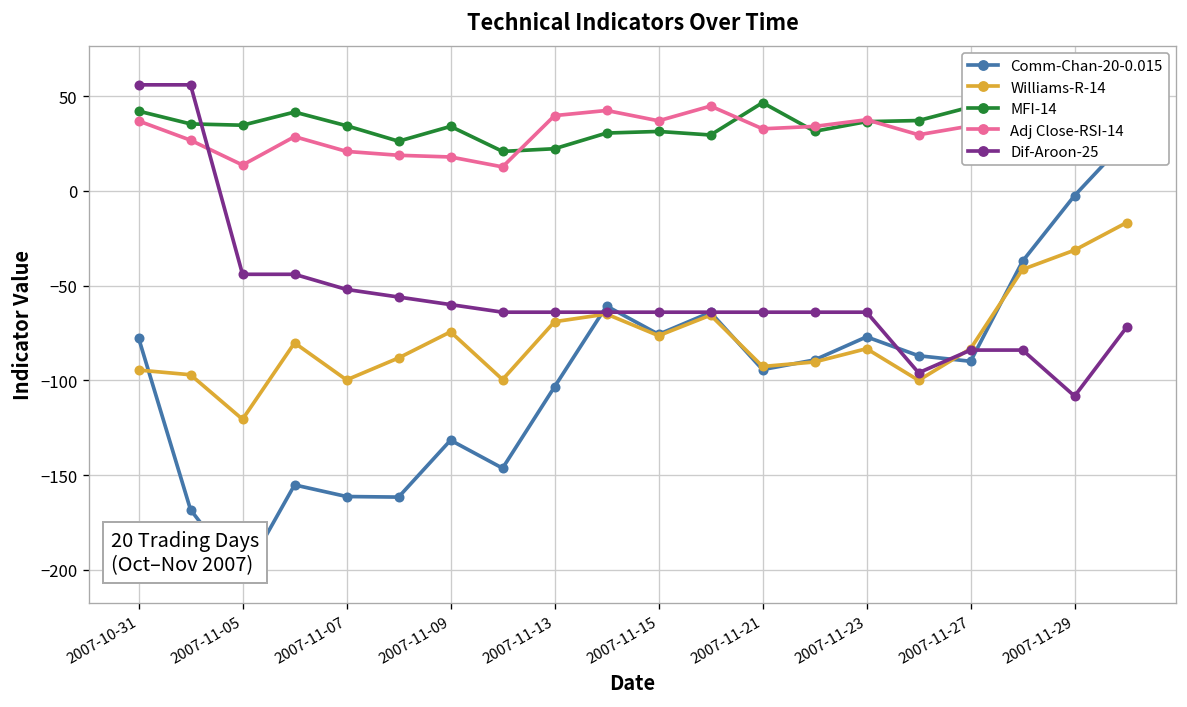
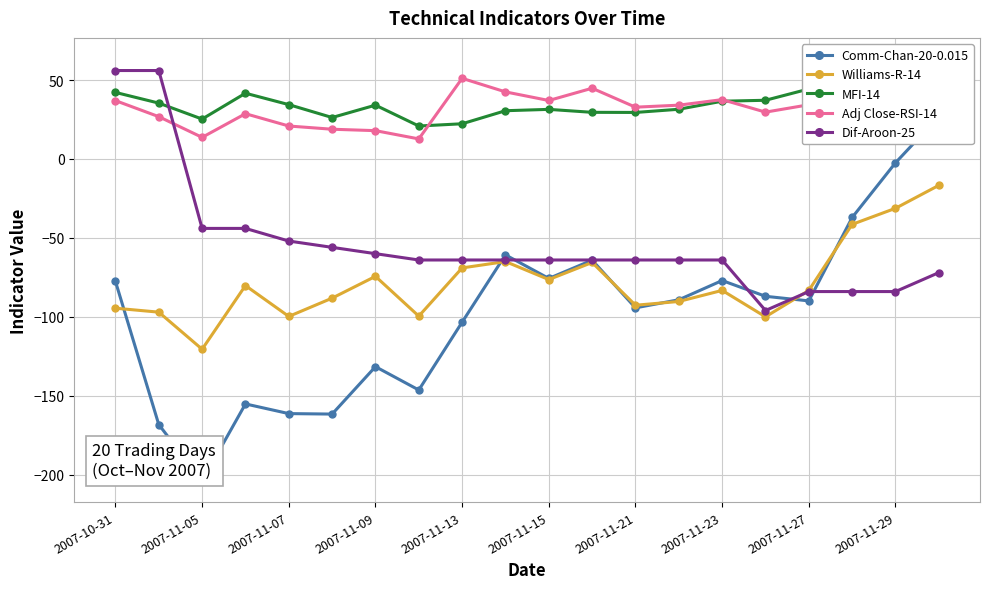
  {
    "Comm-Chan-20-0.015": {
      "2007-10-31": -78,
      "2007-11-07": -161,
      "2007-11-09": -132,
      "2007-11-13": -103,
      "2007-11-21": -94,
      "2007-11-23": -77,
      "2007-11-27": -90,
      "2007-11-29": -2
    },
    "Williams-R-14": {
      "2007-10-31": -95,
      "2007-11-05": -121,
      "2007-11-07": -100,
      "2007-11-09": -74,
      "2007-11-13": -69,
      "2007-11-21": -93,
      "2007-11-23": -83,
      "2007-11-29": -31
    },
    "MFI-14": {
      "2007-10-31": 42,
-     "2007-11-05": 35,
+     "2007-11-05": 25,
      "2007-11-07": 34,
      "2007-11-09": 34,
      "2007-11-13": 22,
      "2007-11-15": 31,
-     "2007-11-21": 47
+     "2007-11-21": 29
    },
    "Adj Close-RSI-14": {
      "2007-10-31": 37,
      "2007-11-05": 14,
      "2007-11-07": 21,
      "2007-11-09": 18,
-     "2007-11-13": 40,
+     "2007-11-13": 51,
      "2007-11-15": 37,
      "2007-11-21": 33
    },
    "Dif-Aroon-25": {
      "2007-10-31": 56,
      "2007-11-05": -44,
      "2007-11-07": -52,
      "2007-11-09": -60,
      "2007-11-13": -64,
      "2007-11-15": -64,
      "2007-11-21": -64,
      "2007-11-23": -64,
-     "2007-11-29": -108
+     "2007-11-29": -84
    }
  }
